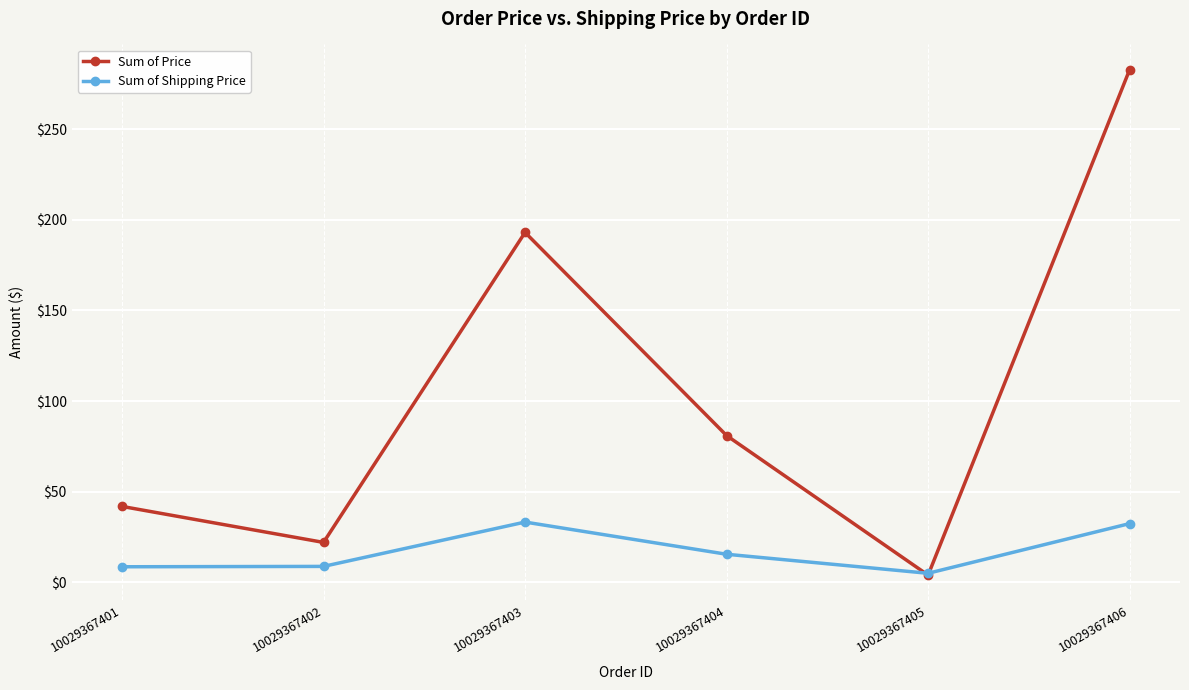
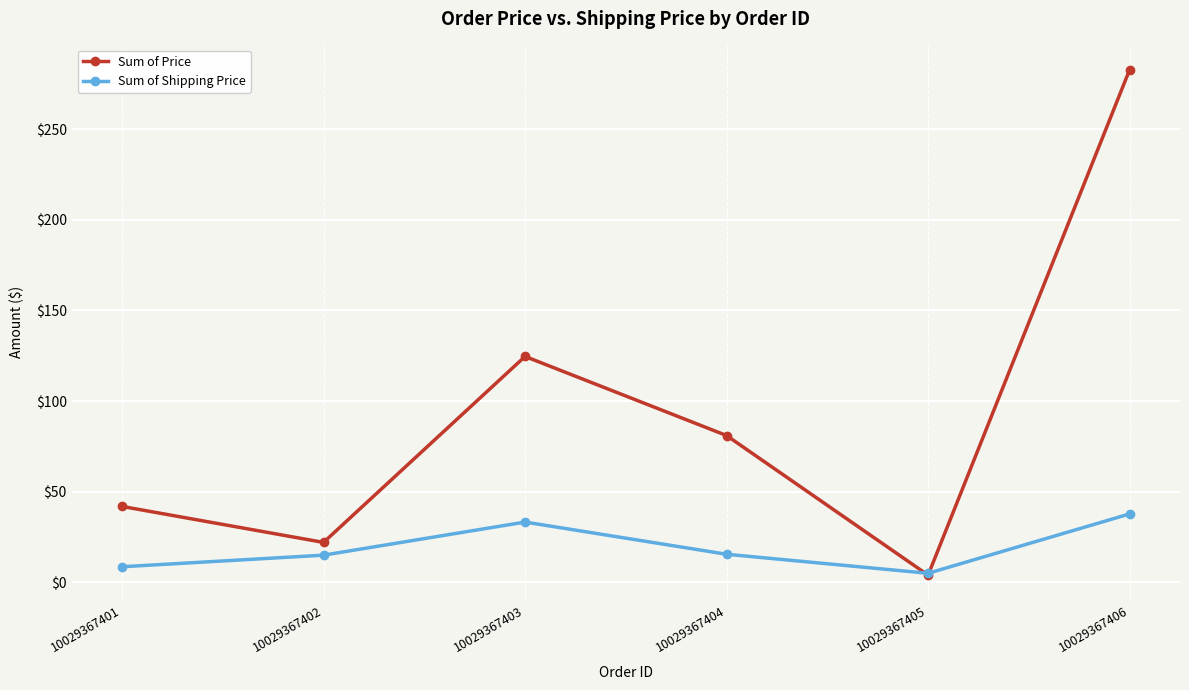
  {
    "Sum of Price": {
      "10029367401": "$42",
      "10029367402": "$22",
-     "10029367403": "$193",
+     "10029367403": "$125",
      "10029367404": "$81",
      "10029367406": "$283"
    },
    "Sum of Shipping Price": {
      "10029367401": "$9",
-     "10029367402": "$9",
+     "10029367402": "$15",
      "10029367403": "$33",
      "10029367404": "$16",
-     "10029367406": "$32"
+     "10029367406": "$38"
    }
  }
